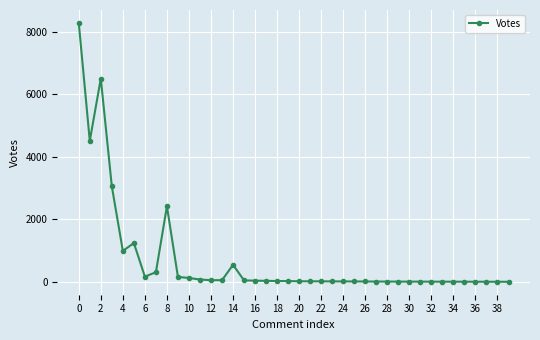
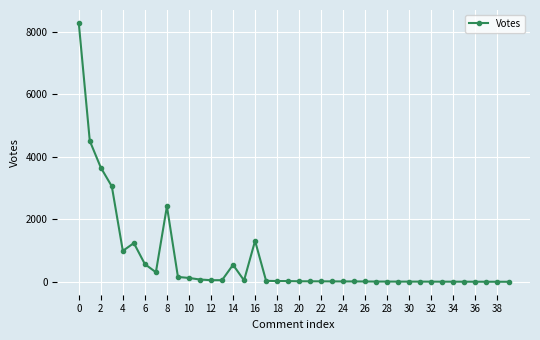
  {
    "0": 8300,
-   "2": 6500,
+   "2": 3700,
    "4": 1000,
-   "6": 200,
+   "6": 600,
    "8": 2400,
    "10": 100,
    "12": 100,
    "14": 500,
-   "16": 0,
+   "16": 1300,
    "18": 0,
    "20": 0,
    "22": 0,
    "24": 0,
    "26": 0,
    "28": 0,
    "30": 0,
    "32": 0,
    "34": 0,
    "36": 0,
    "38": 0
  }
